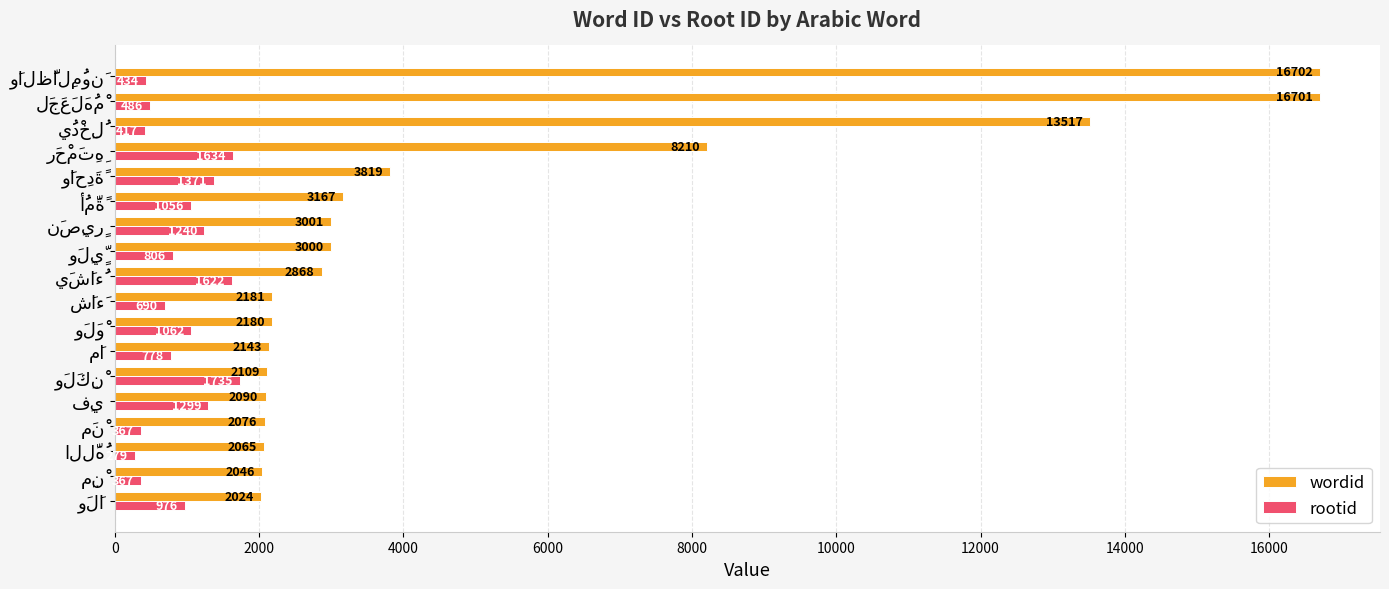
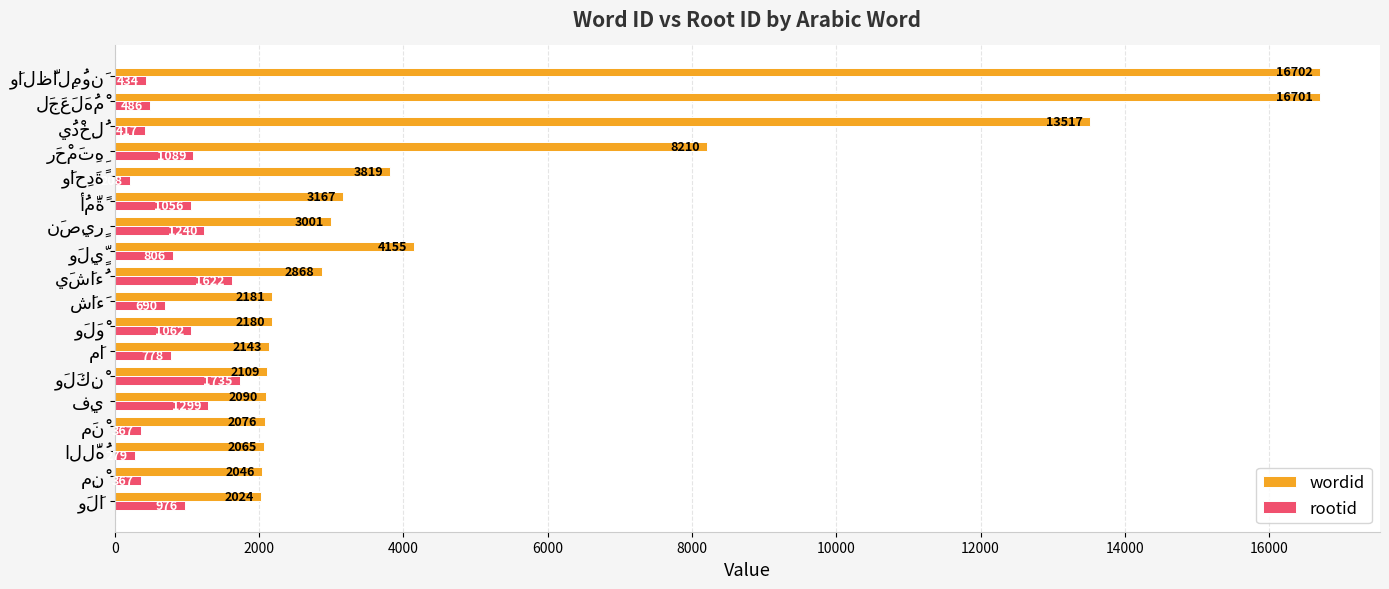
  {
    "wordid": {
      "وَالظَّالِمُونَ": 16702,
      "لَجَعَلَهُمْ": 16701,
      "يُدْخِلُ": 13517,
      "رَحْمَتِهِ": 8210,
      "وَاحِدَةً": 3819,
      "أُمَّةً": 3167,
      "نَصِيرٍ": 3001,
-     "وَلِيٍّ": 3000,
+     "وَلِيٍّ": 4155,
      "يَشَاءُ": 2868,
      "شَاءَ": 2181,
      "وَلَوْ": 2180,
      "مَا": 2143,
      "وَلَكِنْ": 2109,
      "فِي": 2090,
      "مَنْ": 2076,
      "اللَّهُ": 2065,
      "مِنْ": 2046,
      "وَلَا": 2024
    },
    "rootid": {
      "وَالظَّالِمُونَ": 434,
      "لَجَعَلَهُمْ": 486,
      "يُدْخِلُ": 417,
-     "رَحْمَتِهِ": 1634,
-     "وَاحِدَةً": 1400,
+     "رَحْمَتِهِ": 1089,
+     "وَاحِدَةً": 200,
      "أُمَّةً": 1056,
      "نَصِيرٍ": 1240,
      "وَلِيٍّ": 806,
      "يَشَاءُ": 1622,
      "شَاءَ": 690,
      "وَلَوْ": 1062,
      "مَا": 778,
      "وَلَكِنْ": 1735,
      "فِي": 1299,
      "مَنْ": 367,
      "مِنْ": 367,
      "وَلَا": 976
    }
  }
